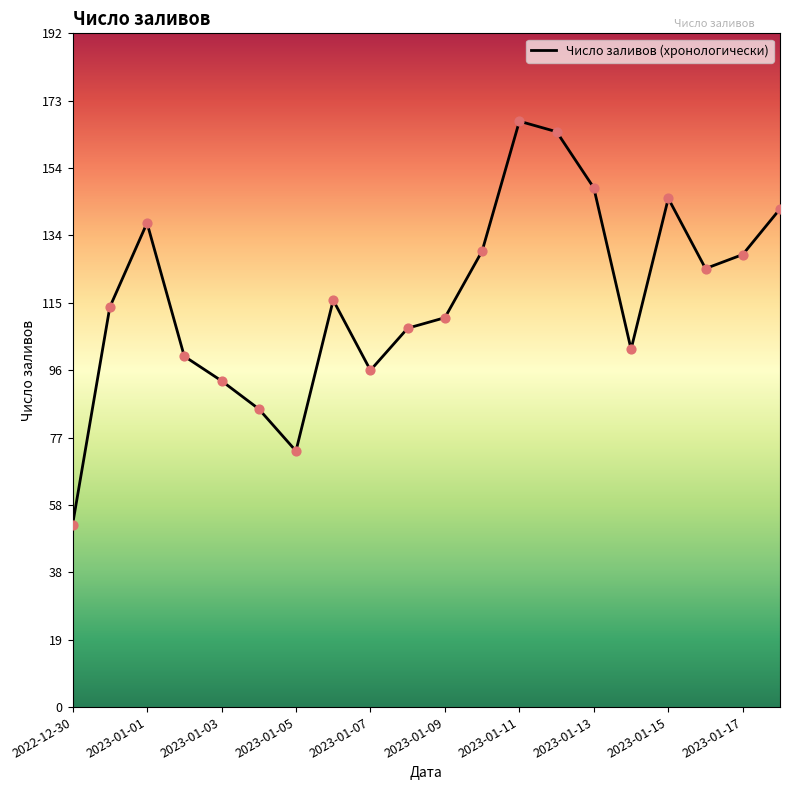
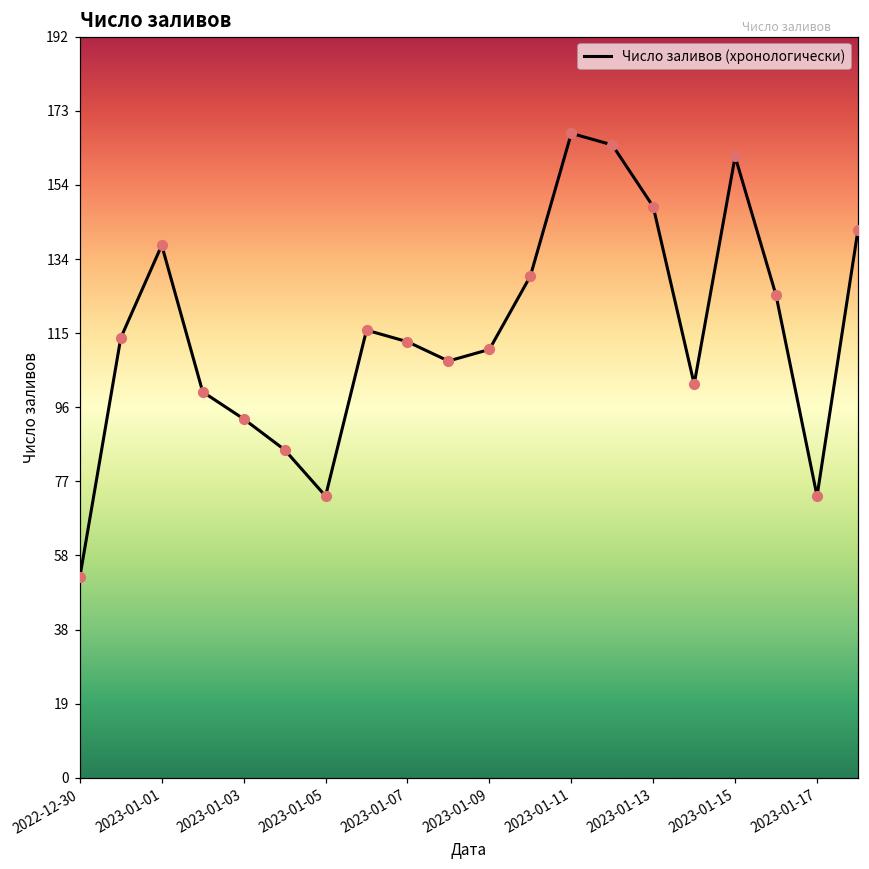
  {
    "2022-12-30": 52,
    "2023-01-01": 138,
    "2023-01-03": 93,
    "2023-01-05": 73,
-   "2023-01-07": 96,
+   "2023-01-07": 113,
    "2023-01-09": 111,
    "2023-01-11": 167,
    "2023-01-13": 148,
-   "2023-01-15": 145,
-   "2023-01-17": 129
+   "2023-01-15": 161,
+   "2023-01-17": 73
  }
